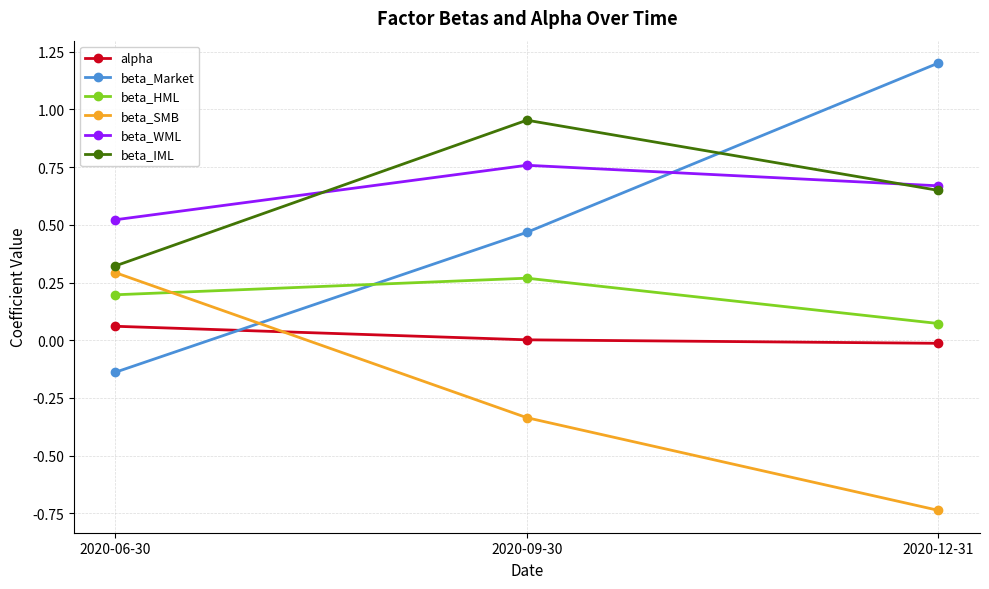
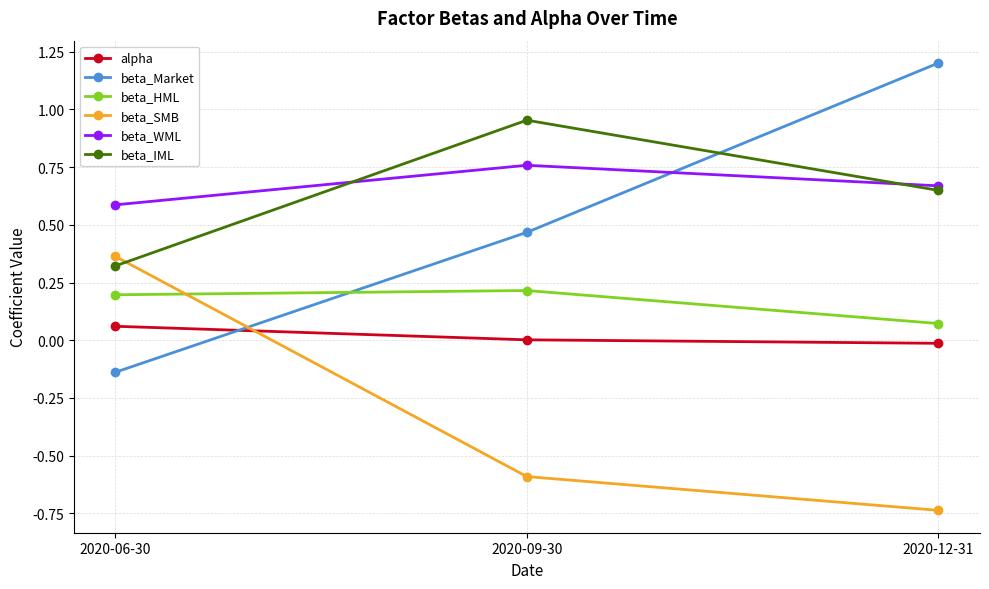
  {
    "alpha": {
      "2020-06-30": 0.06,
      "2020-09-30": 0.00,
      "2020-12-31": -0.01
    },
    "beta_Market": {
      "2020-06-30": -0.14,
      "2020-09-30": 0.47,
      "2020-12-31": 1.20
    },
    "beta_HML": {
      "2020-06-30": 0.20,
-     "2020-09-30": 0.27,
+     "2020-09-30": 0.22,
      "2020-12-31": 0.07
    },
    "beta_SMB": {
-     "2020-06-30": 0.29,
-     "2020-09-30": -0.34,
+     "2020-06-30": 0.36,
+     "2020-09-30": -0.59,
      "2020-12-31": -0.74
    },
    "beta_WML": {
-     "2020-06-30": 0.52,
+     "2020-06-30": 0.59,
      "2020-09-30": 0.76,
      "2020-12-31": 0.67
    },
    "beta_IML": {
      "2020-06-30": 0.32,
      "2020-09-30": 0.95,
      "2020-12-31": 0.65
    }
  }
